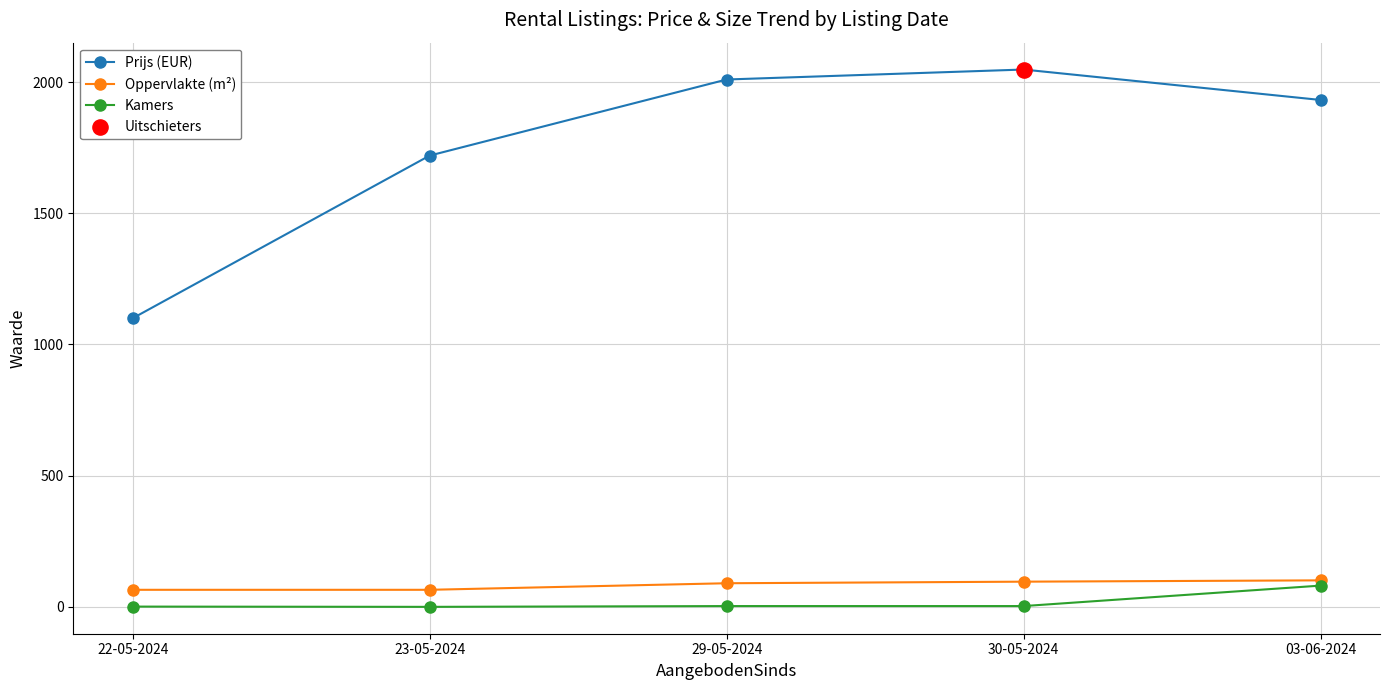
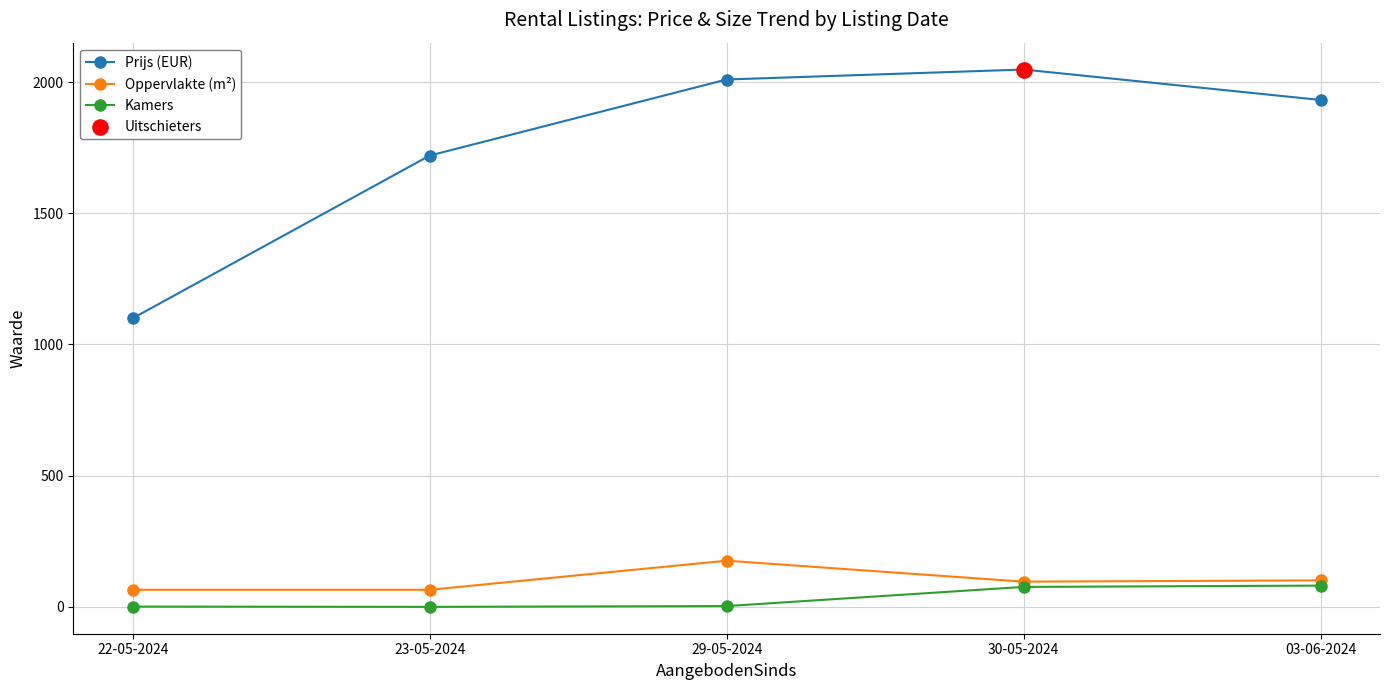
  {
    "Prijs (EUR)": {
      "22-05-2024": 1100,
      "23-05-2024": 1720,
      "29-05-2024": 2010,
      "03-06-2024": 1930
    },
    "Oppervlakte (m²)": {
      "22-05-2024": 70,
      "23-05-2024": 70,
-     "29-05-2024": 90,
+     "29-05-2024": 180,
      "30-05-2024": 100,
      "03-06-2024": 100
    },
    "Kamers": {
      "22-05-2024": 0,
      "23-05-2024": 0,
      "29-05-2024": 0,
-     "30-05-2024": 0,
+     "30-05-2024": 80,
      "03-06-2024": 80
    }
  }
